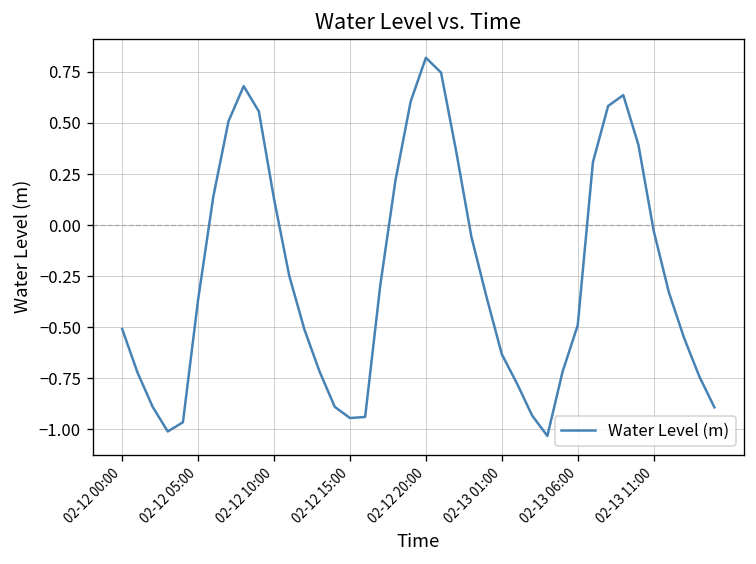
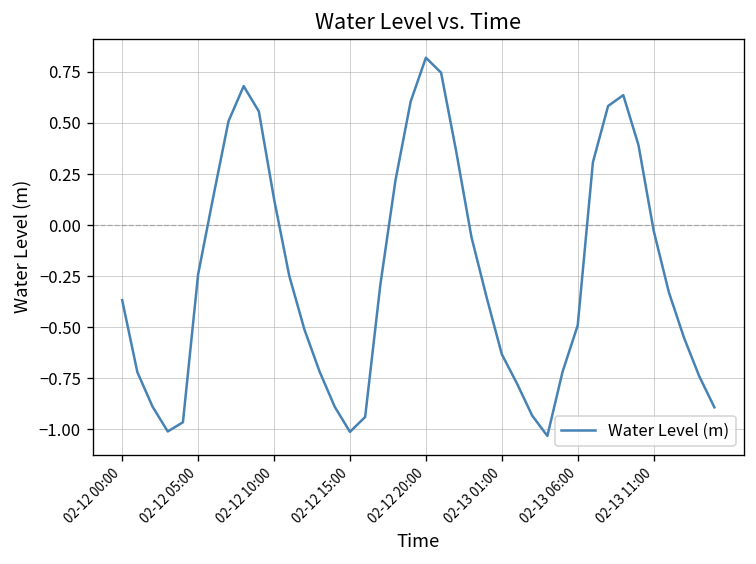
  {
-   "02-12 00:00": -0.51,
-   "02-12 05:00": -0.36,
+   "02-12 00:00": -0.37,
+   "02-12 05:00": -0.24,
    "02-12 10:00": 0.13,
-   "02-12 15:00": -0.94,
+   "02-12 15:00": -1.01,
    "02-12 20:00": 0.82,
    "02-13 01:00": -0.63,
    "02-13 06:00": -0.49,
    "02-13 11:00": -0.03
  }
